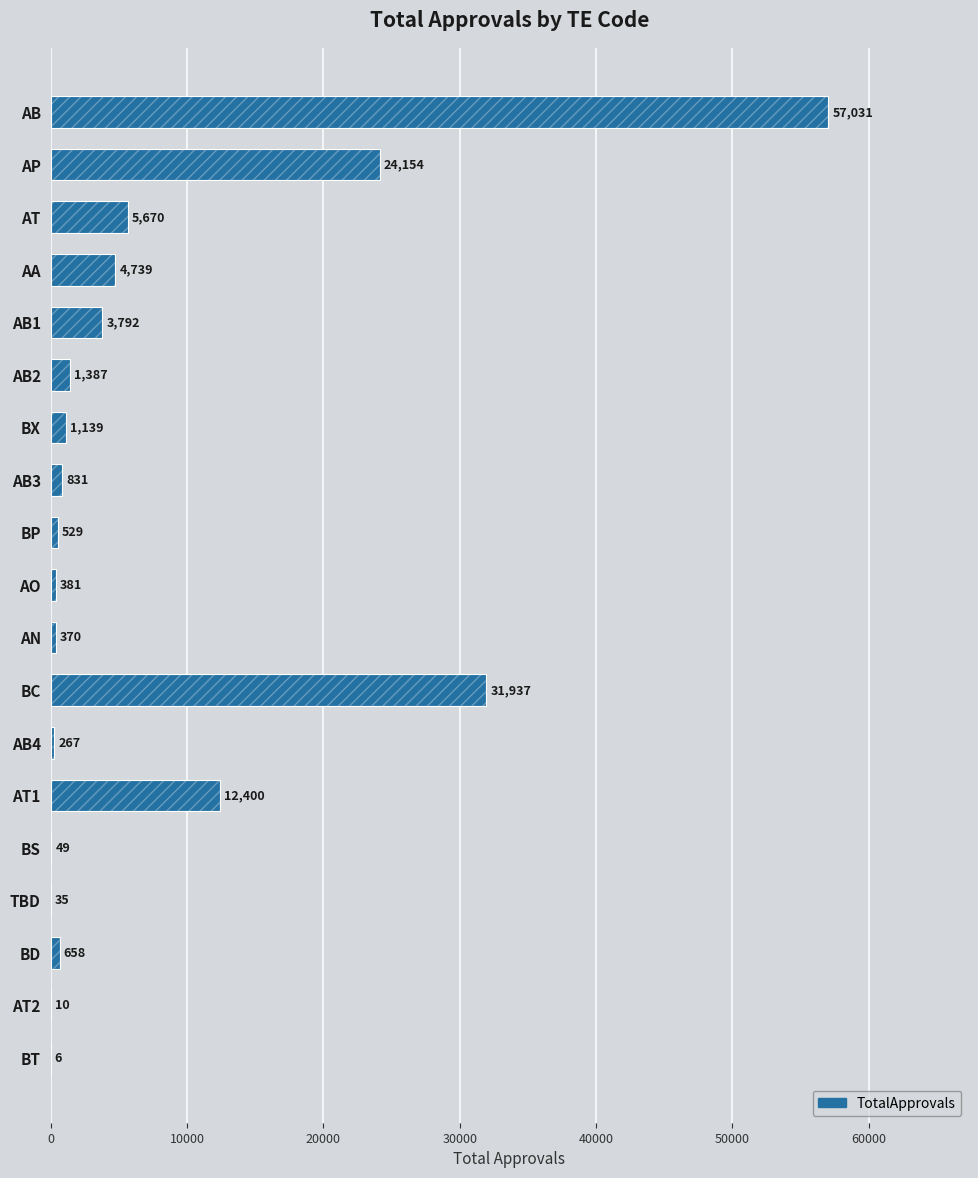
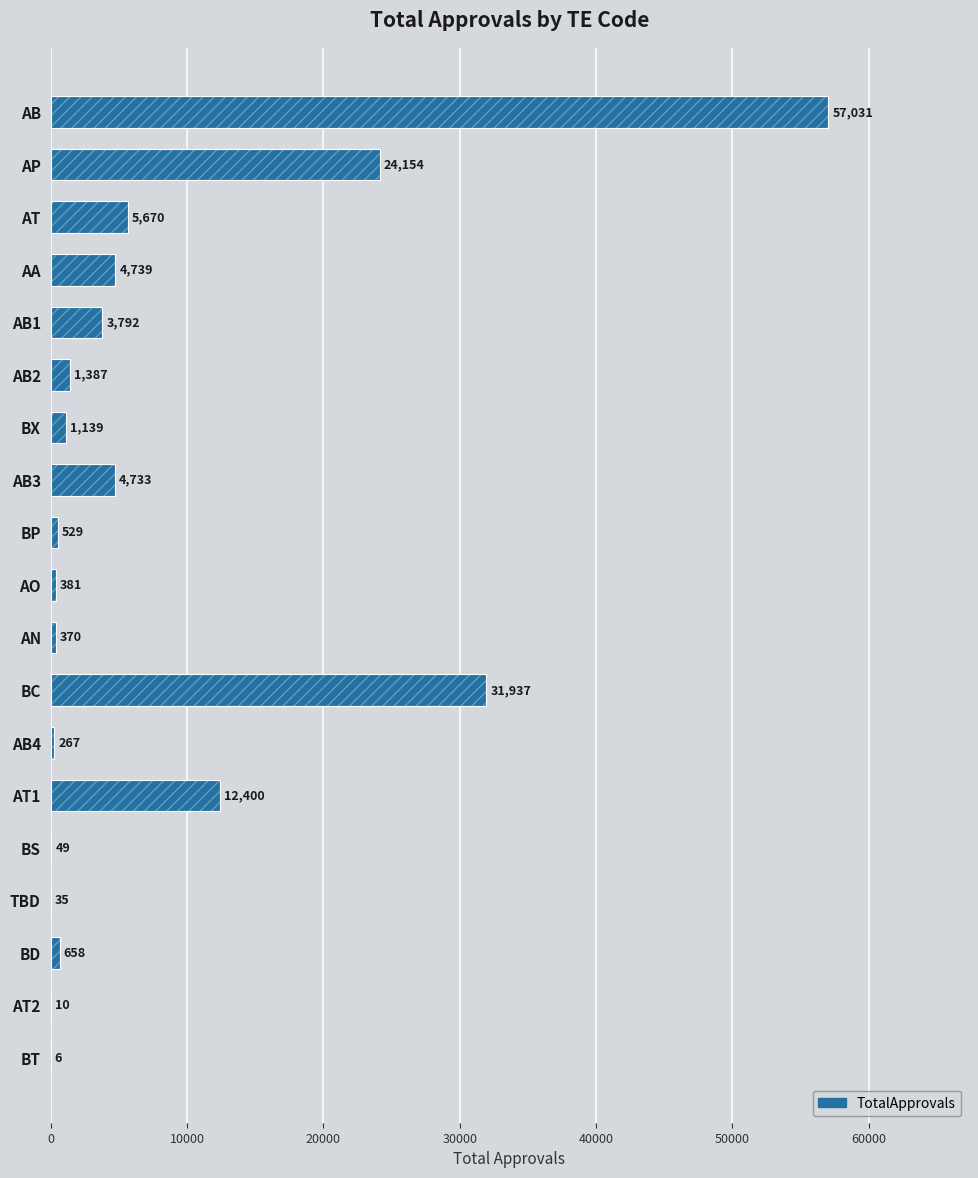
  {
    "AB": "57,031",
    "AP": "24,154",
    "AT": "5,670",
    "AA": "4,739",
    "AB1": "3,792",
    "AB2": "1,387",
    "BX": "1,139",
-   "AB3": "831",
+   "AB3": "4,733",
    "BP": "529",
    "AO": "381",
    "AN": "370",
    "BC": "31,937",
    "AB4": "267",
    "AT1": "12,400",
    "BS": "49",
    "TBD": "35",
    "BD": "658",
    "AT2": "10",
    "BT": "6"
  }
